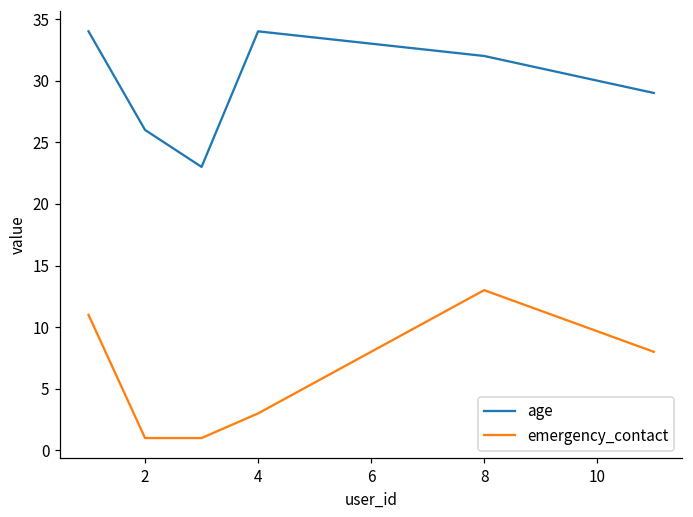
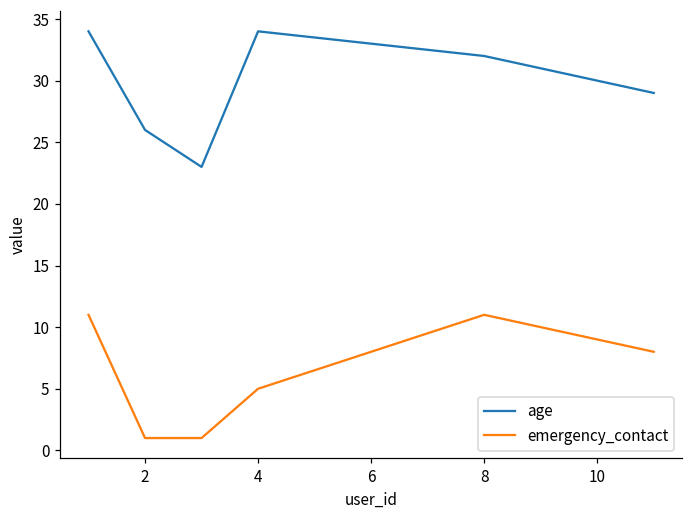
  {
    "age": {
      "2": 26,
      "4": 34,
      "8": 32
    },
    "emergency_contact": {
      "2": 1,
-     "4": 3,
-     "8": 13
+     "4": 5,
+     "8": 11
    }
  }
